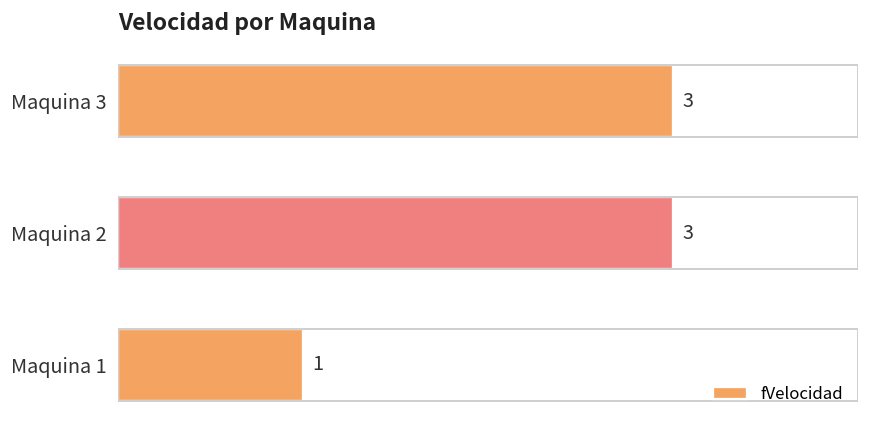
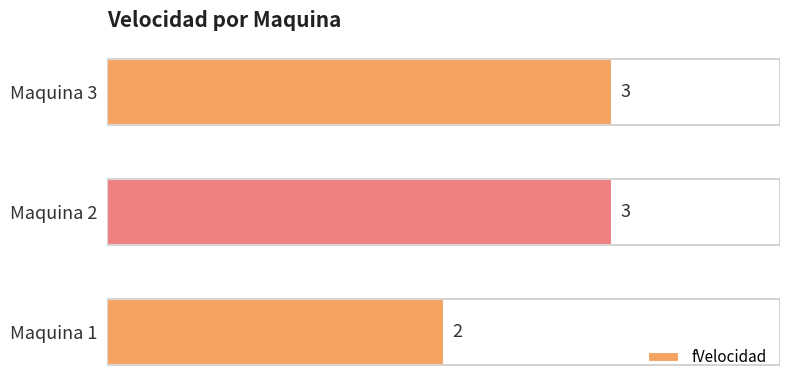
  {
    "Maquina 3": 3,
    "Maquina 2": 3,
-   "Maquina 1": 1
+   "Maquina 1": 2
  }
